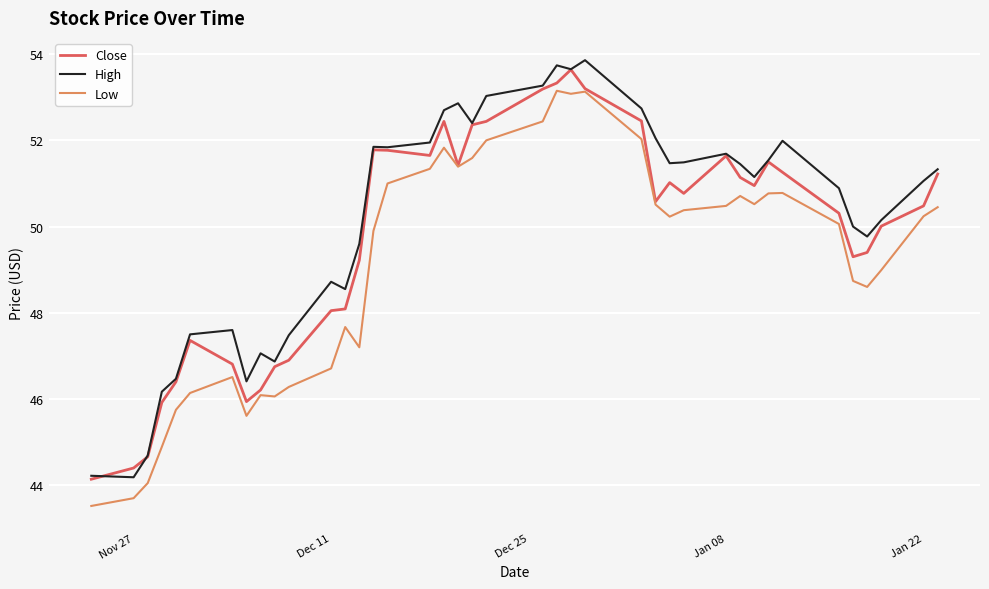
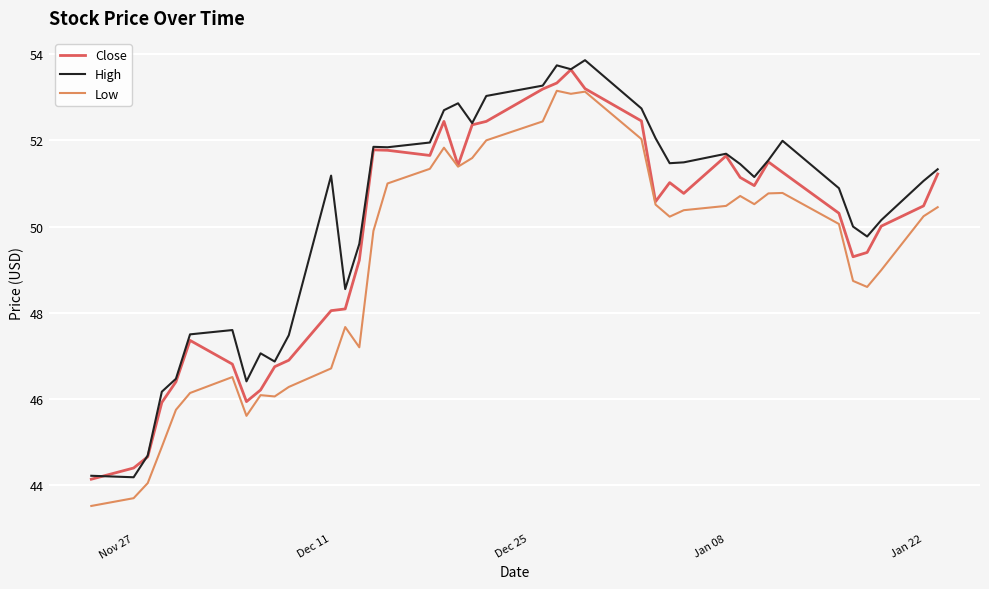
  {
    "High": {
      "Nov 27": 44.2,
-     "Dec 11": 48.7,
+     "Dec 11": 51.2,
      "Jan 22": 51.1
    }
  }
